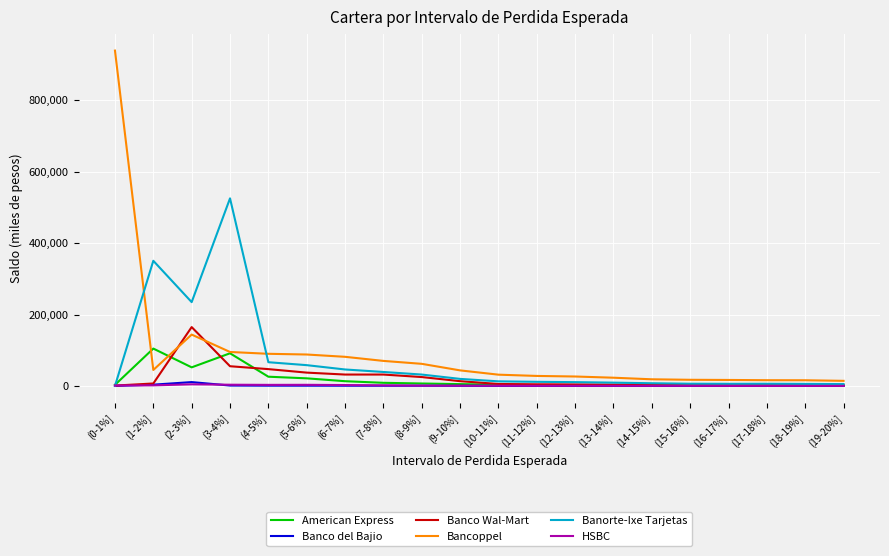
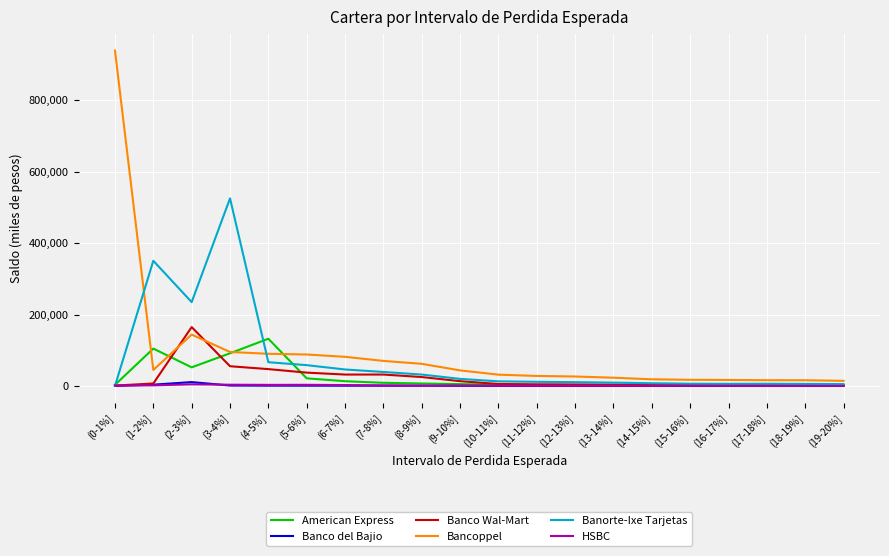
  {
    "American Express": {
      "(1-2%]": "100,000",
      "(2-3%]": "50,000",
-     "(4-5%]": "30,000",
+     "(4-5%]": "130,000",
      "(5-6%]": "20,000",
      "(6-7%]": "10,000",
      "(7-8%]": "10,000"
    },
    "Banco Wal-Mart": {
      "(2-3%]": "160,000",
      "(3-4%]": "60,000",
      "(4-5%]": "50,000",
      "(5-6%]": "40,000",
      "(6-7%]": "30,000"
    },
    "Bancoppel": {
      "(0-1%]": "940,000",
      "(1-2%]": "40,000",
      "(2-3%]": "140,000",
      "(4-5%]": "90,000",
      "(5-6%]": "90,000",
      "(6-7%]": "80,000",
      "(7-8%]": "70,000",
      "(8-9%]": "60,000",
      "(9-10%]": "40,000",
      "(10-11%]": "30,000",
      "(11-12%]": "30,000",
      "(12-13%]": "30,000",
      "(13-14%]": "20,000",
      "(14-15%]": "20,000",
      "(15-16%]": "20,000",
      "(16-17%]": "20,000",
      "(17-18%]": "20,000",
      "(18-19%]": "20,000",
      "(19-20%]": "10,000"
    },
    "Banorte-Ixe Tarjetas": {
      "(1-2%]": "350,000",
      "(2-3%]": "230,000",
      "(3-4%]": "530,000",
      "(4-5%]": "70,000",
      "(5-6%]": "60,000",
      "(6-7%]": "50,000",
      "(10-11%]": "10,000"
    }
  }
